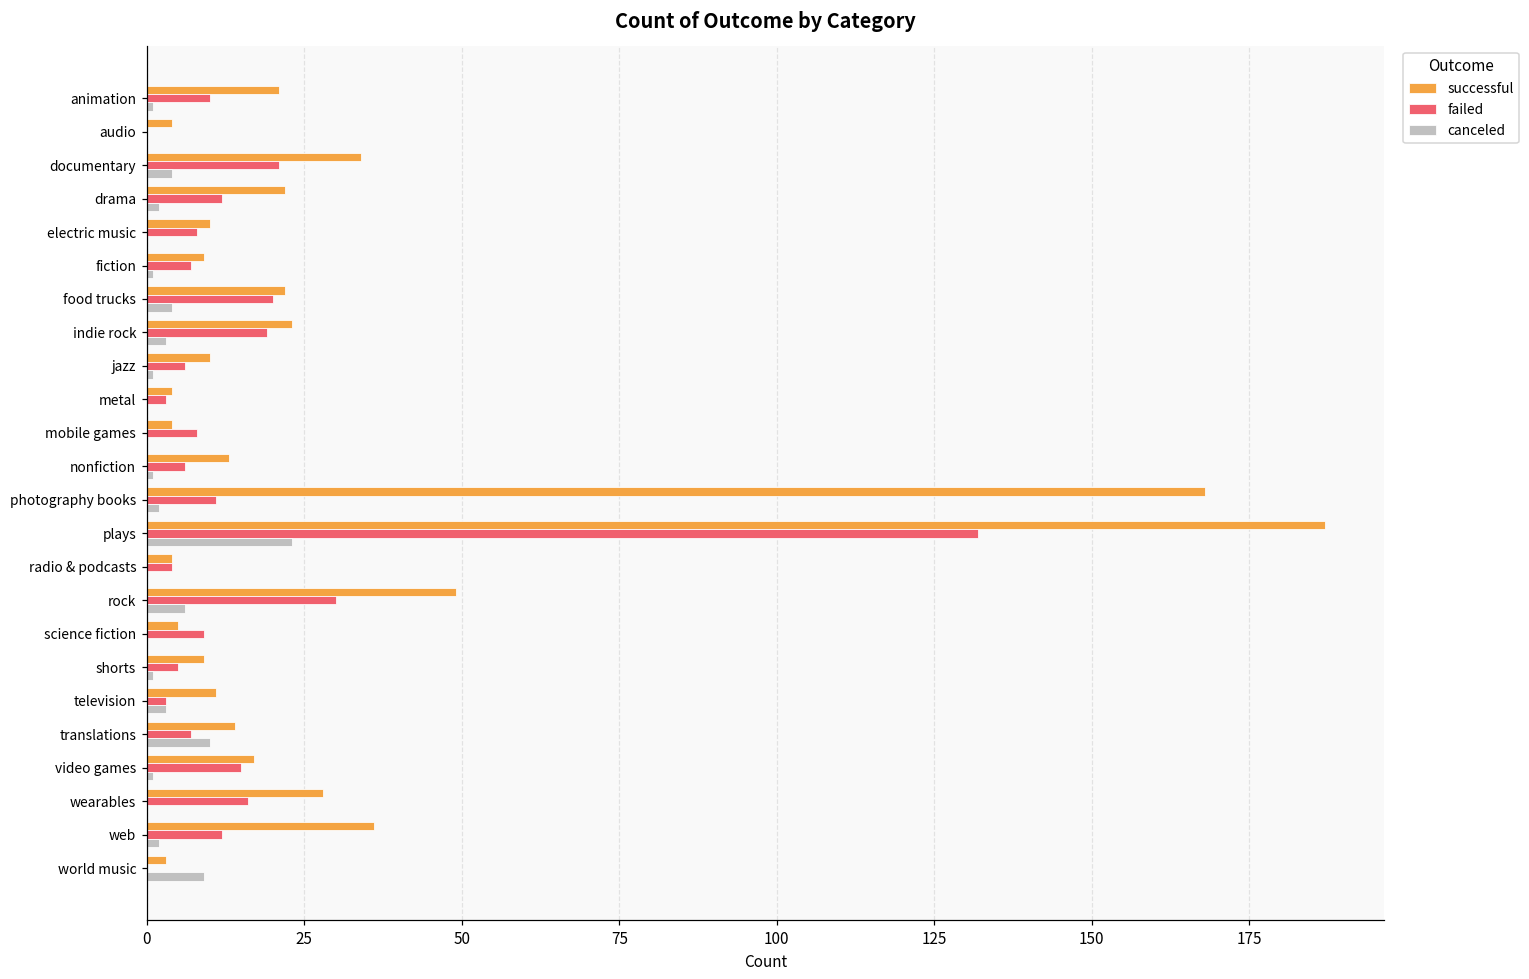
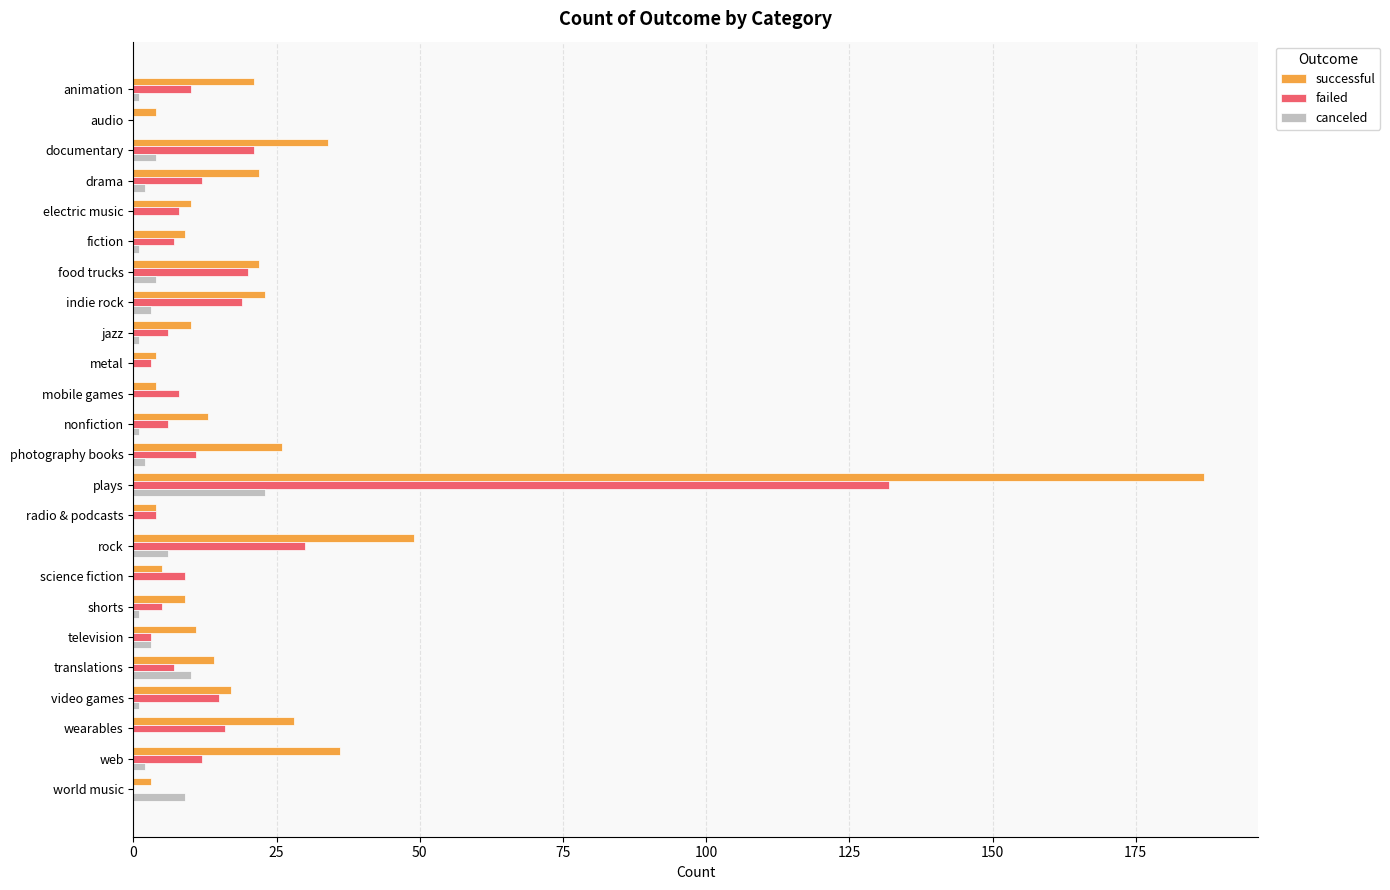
  {
    "successful": {
      "animation": 21,
      "audio": 4,
      "documentary": 34,
      "drama": 22,
      "electric music": 10,
      "fiction": 9,
      "food trucks": 22,
      "indie rock": 23,
      "jazz": 10,
      "metal": 4,
      "mobile games": 4,
      "nonfiction": 13,
-     "photography books": 168,
+     "photography books": 26,
      "plays": 187,
      "radio & podcasts": 4,
      "rock": 49,
      "science fiction": 5,
      "shorts": 9,
      "television": 11,
      "translations": 14,
      "video games": 17,
      "wearables": 28,
      "web": 36,
      "world music": 3
    },
    "failed": {
      "animation": 10,
      "audio": 0,
      "documentary": 21,
      "drama": 12,
      "electric music": 8,
      "fiction": 7,
      "food trucks": 20,
      "indie rock": 19,
      "jazz": 6,
      "metal": 3,
      "mobile games": 8,
      "nonfiction": 6,
      "photography books": 11,
      "plays": 132,
      "radio & podcasts": 4,
      "rock": 30,
      "science fiction": 9,
      "shorts": 5,
      "television": 3,
      "translations": 7,
      "video games": 15,
      "wearables": 16,
      "web": 12,
      "world music": 0
    },
    "canceled": {
      "animation": 1,
      "audio": 0,
      "documentary": 4,
      "drama": 2,
      "electric music": 0,
      "fiction": 1,
      "food trucks": 4,
      "indie rock": 3,
      "jazz": 1,
      "metal": 0,
      "mobile games": 0,
      "nonfiction": 1,
      "photography books": 2,
      "plays": 23,
      "radio & podcasts": 0,
      "rock": 6,
      "science fiction": 0,
      "shorts": 1,
      "television": 3,
      "translations": 10,
      "video games": 1,
      "wearables": 0,
      "web": 2,
      "world music": 9
    }
  }
